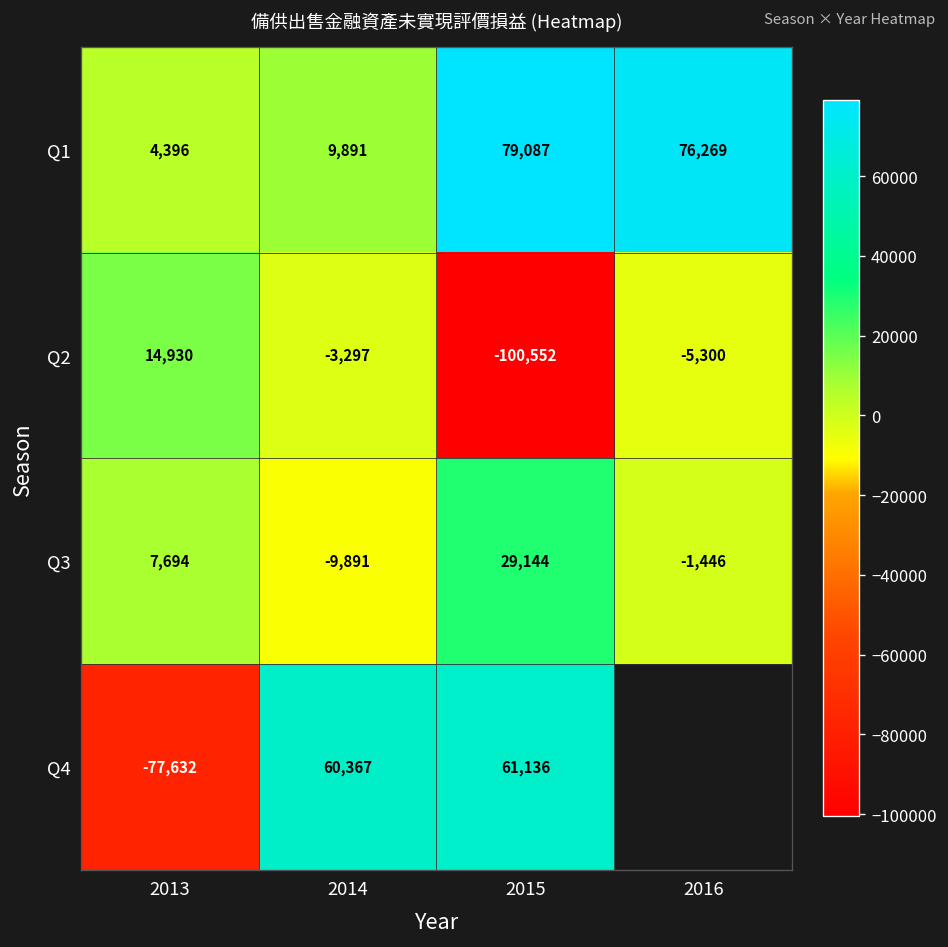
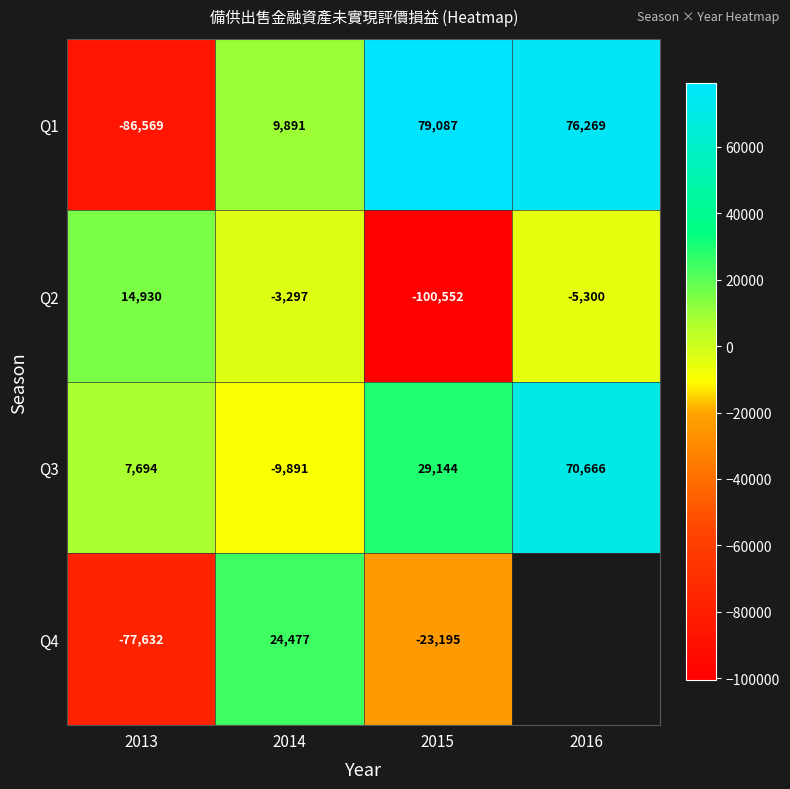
  {
    "Q1": {
-     "2013": "4,396",
+     "2013": "-86,569",
      "2014": "9,891",
      "2015": "79,087",
      "2016": "76,269"
    },
    "Q2": {
      "2013": "14,930",
      "2014": "-3,297",
      "2015": "-100,552",
      "2016": "-5,300"
    },
    "Q3": {
      "2013": "7,694",
      "2014": "-9,891",
      "2015": "29,144",
-     "2016": "-1,446"
+     "2016": "70,666"
    },
    "Q4": {
      "2013": "-77,632",
-     "2014": "60,367",
-     "2015": "61,136"
+     "2014": "24,477",
+     "2015": "-23,195"
    }
  }
